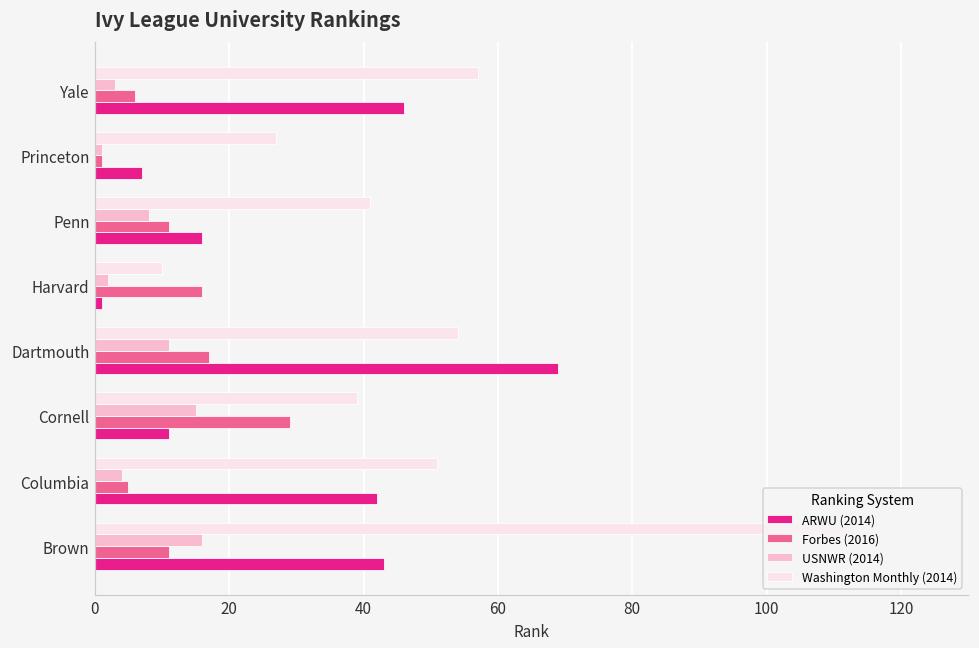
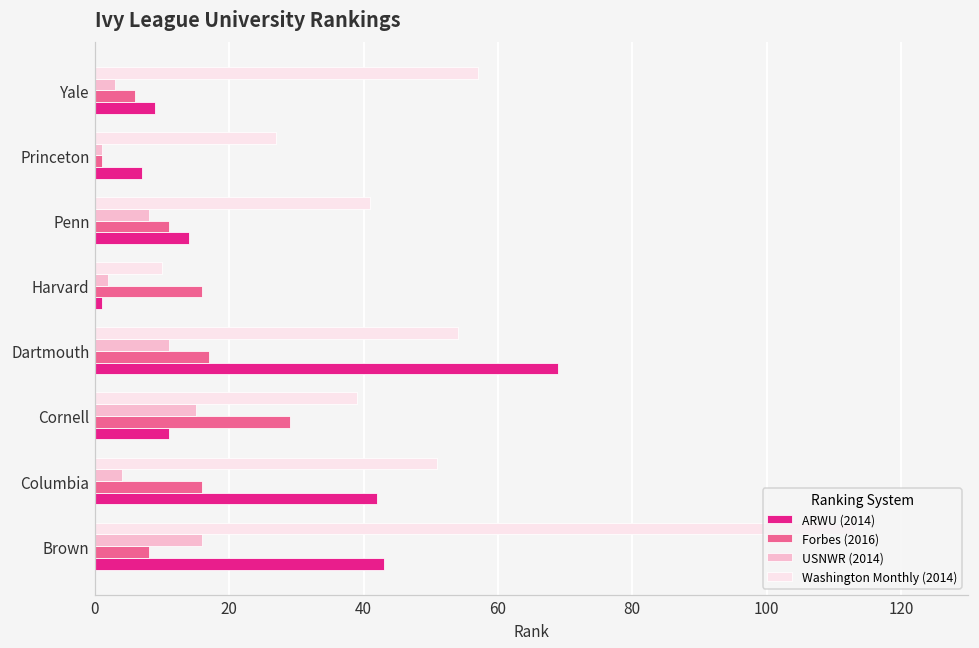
  {
    "ARWU (2014)": {
-     "Yale": 46,
+     "Yale": 9,
      "Princeton": 7,
-     "Penn": 16,
+     "Penn": 14,
      "Harvard": 1,
      "Dartmouth": 69,
      "Cornell": 11,
      "Columbia": 42,
      "Brown": 43
    },
    "Forbes (2016)": {
      "Yale": 6,
      "Princeton": 1,
      "Penn": 11,
      "Harvard": 16,
      "Dartmouth": 17,
      "Cornell": 29,
-     "Columbia": 5,
-     "Brown": 11
+     "Columbia": 16,
+     "Brown": 8
    }
  }
